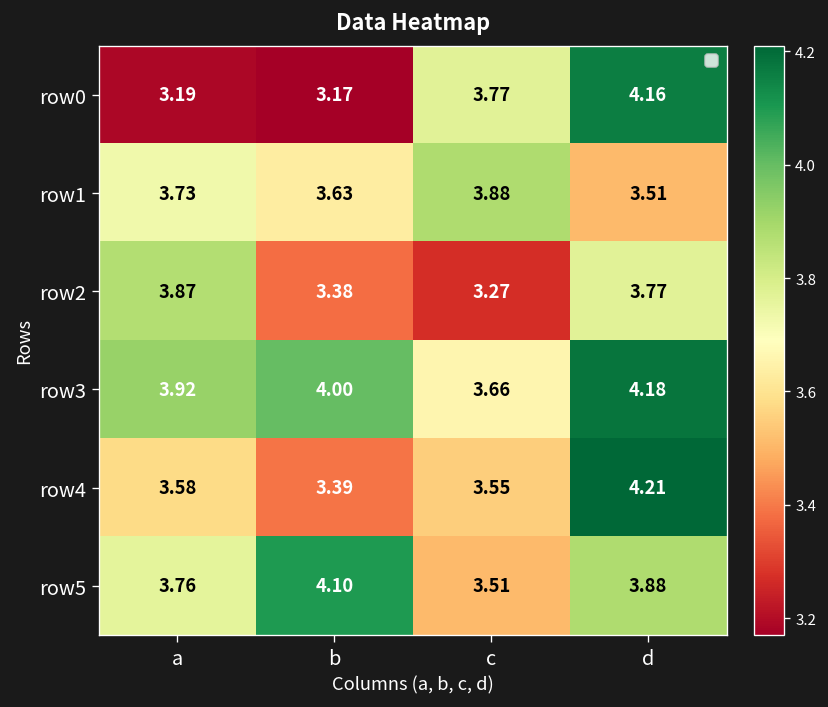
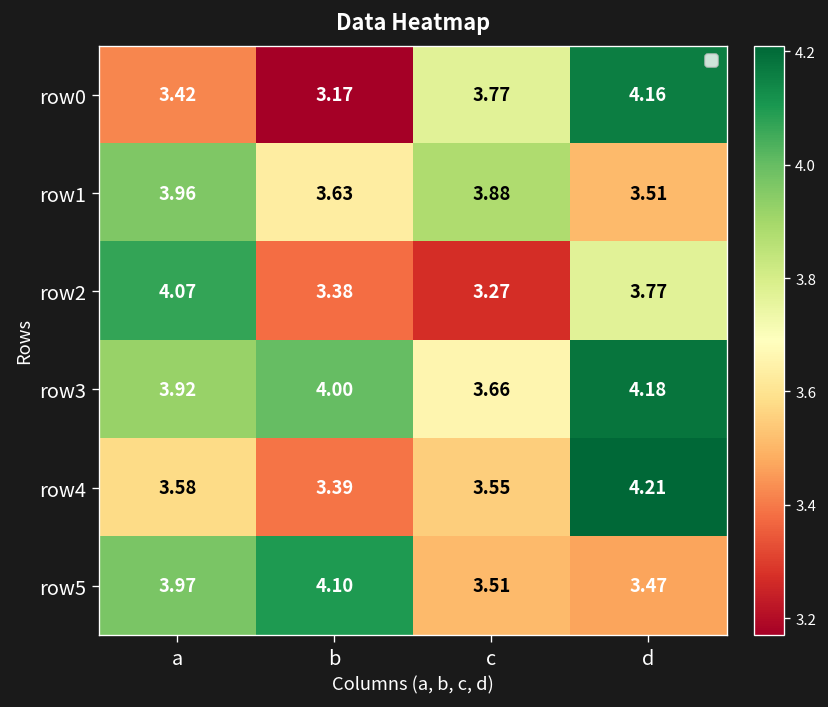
  {
    "row0": {
-     "a": 3.19,
+     "a": 3.42,
      "b": 3.17,
      "c": 3.77,
      "d": 4.16
    },
    "row1": {
-     "a": 3.73,
+     "a": 3.96,
      "b": 3.63,
      "c": 3.88,
      "d": 3.51
    },
    "row2": {
-     "a": 3.87,
+     "a": 4.07,
      "b": 3.38,
      "c": 3.27,
      "d": 3.77
    },
    "row3": {
      "a": 3.92,
      "b": 4.00,
      "c": 3.66,
      "d": 4.18
    },
    "row4": {
      "a": 3.58,
      "b": 3.39,
      "c": 3.55,
      "d": 4.21
    },
    "row5": {
-     "a": 3.76,
+     "a": 3.97,
      "b": 4.10,
      "c": 3.51,
-     "d": 3.88
+     "d": 3.47
    }
  }
